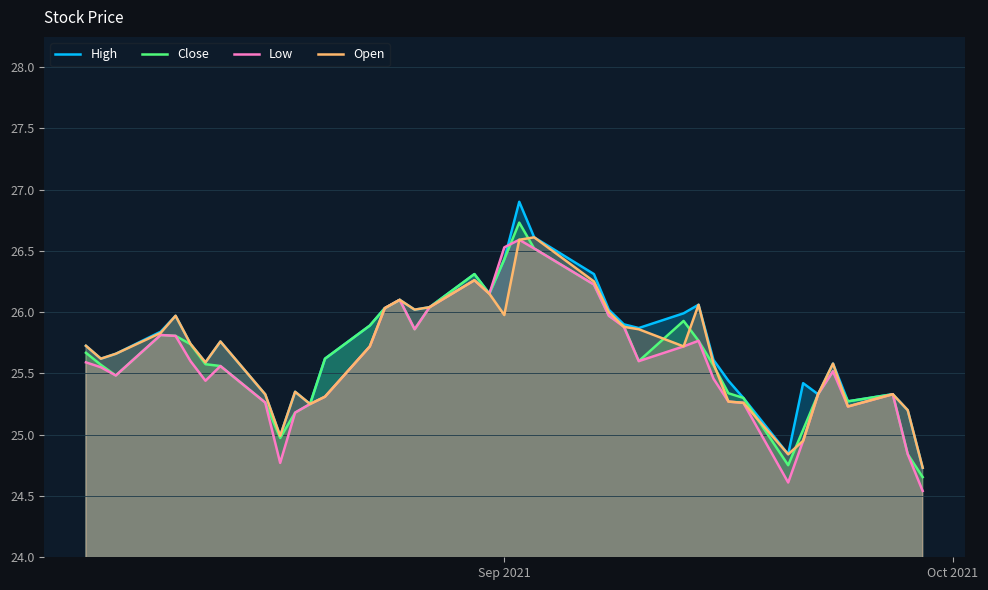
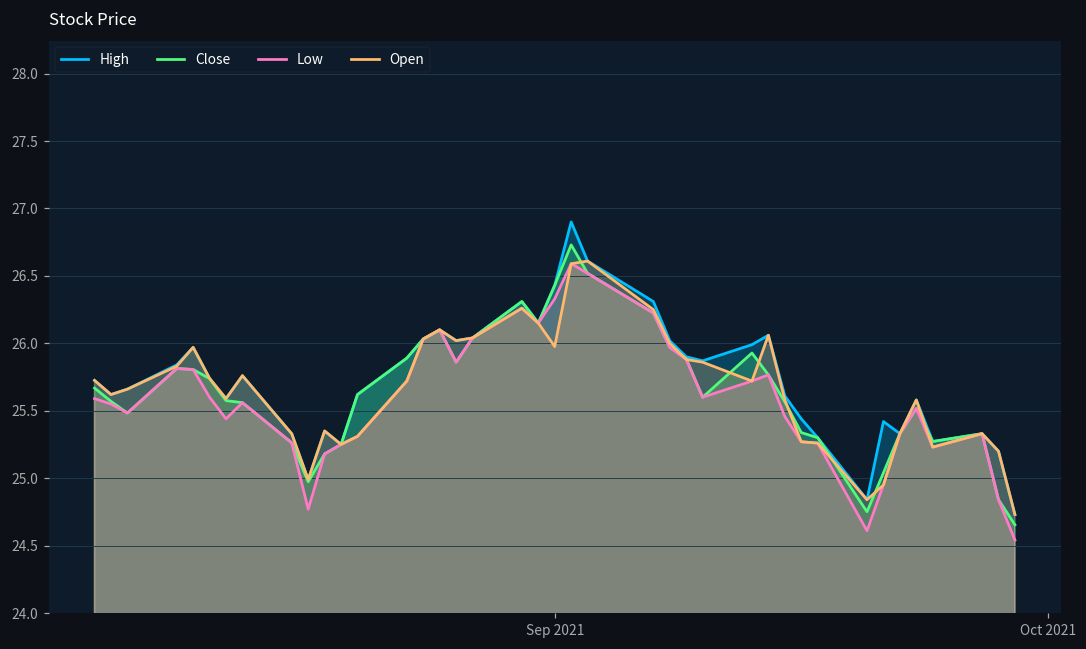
  {
    "Low": {
-     "Sep 2021": 26.53
+     "Sep 2021": 26.33
    },
    "Open": {
      "Sep 2021": 25.98
    }
  }
